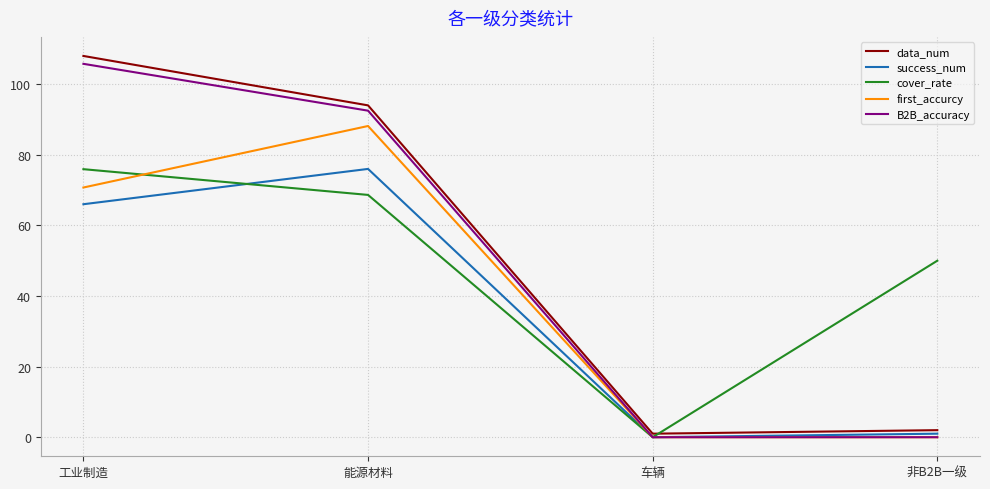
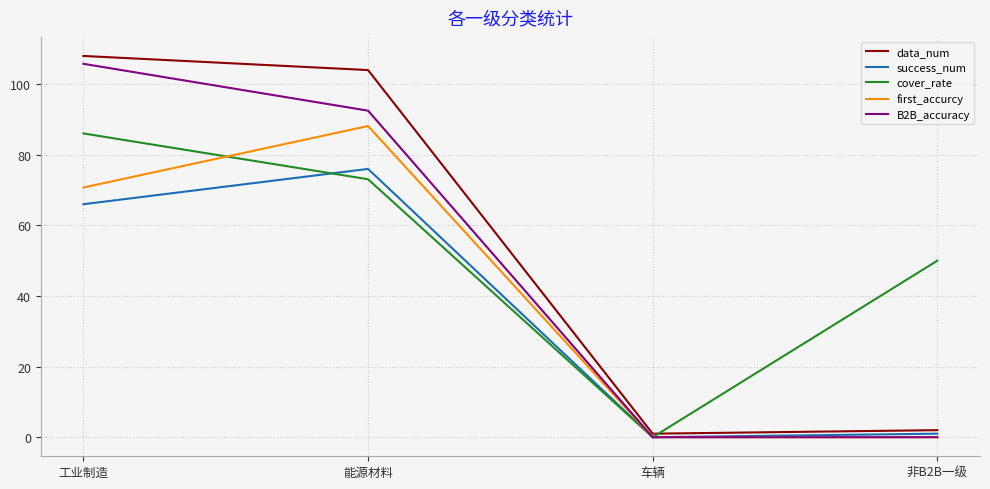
  {
    "data_num": {
      "工业制造": 108,
-     "能源材料": 94,
+     "能源材料": 104,
      "车辆": 1,
      "非B2B一级": 2
    },
    "success_num": {
      "工业制造": 66,
      "能源材料": 76,
      "非B2B一级": 1
    },
    "cover_rate": {
-     "工业制造": 76,
-     "能源材料": 69,
+     "工业制造": 86,
+     "能源材料": 73,
      "非B2B一级": 50
    },
    "first_accurcy": {
      "工业制造": 71,
      "能源材料": 88
    },
    "B2B_accuracy": {
      "工业制造": 106,
      "能源材料": 93
    }
  }
